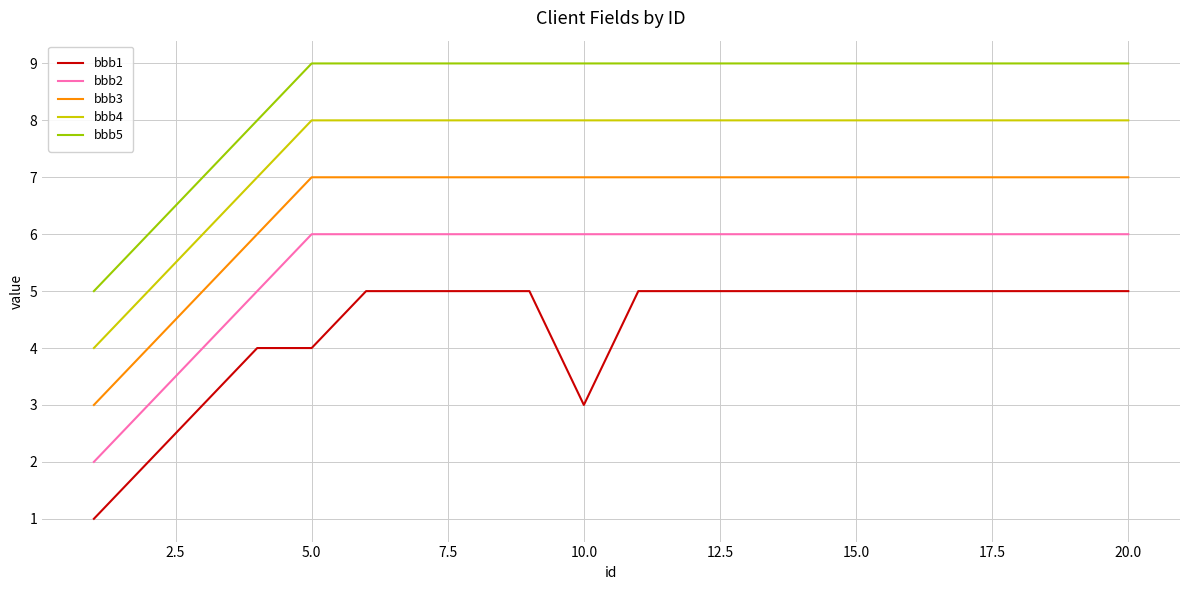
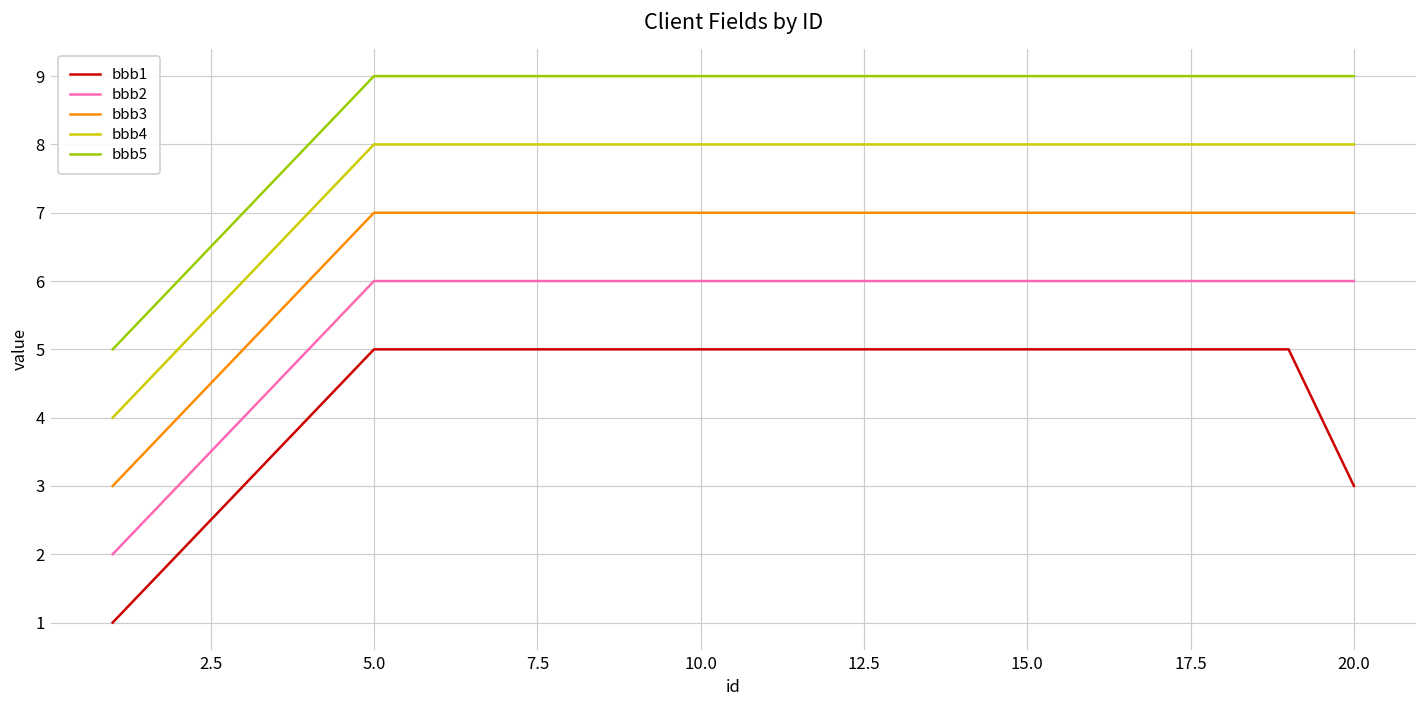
  {
    "bbb1": {
-     "5.0": 4,
-     "10.0": 3,
+     "5.0": 5,
+     "10.0": 5,
      "15.0": 5,
-     "20.0": 5
+     "20.0": 3
    },
    "bbb2": {
      "5.0": 6,
      "10.0": 6,
      "15.0": 6,
      "20.0": 6
    },
    "bbb3": {
      "5.0": 7,
      "10.0": 7,
      "15.0": 7,
      "20.0": 7
    }
  }
